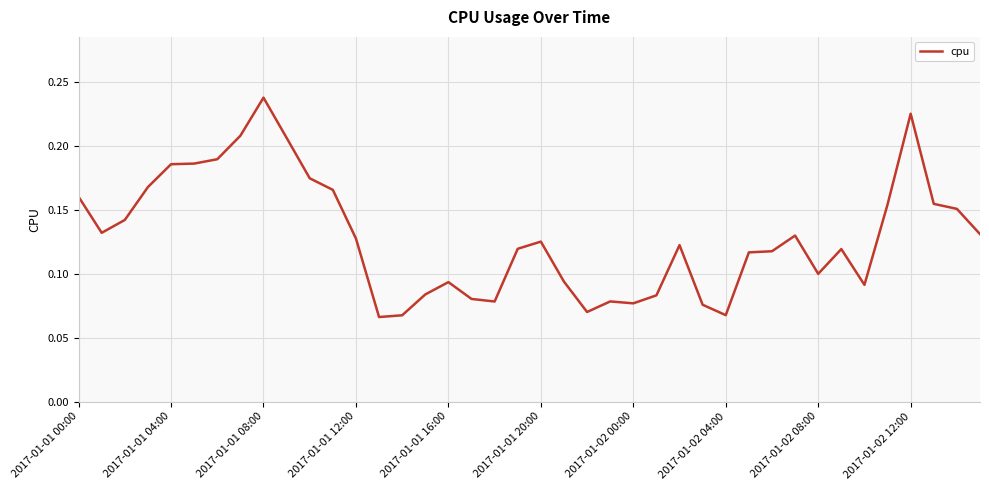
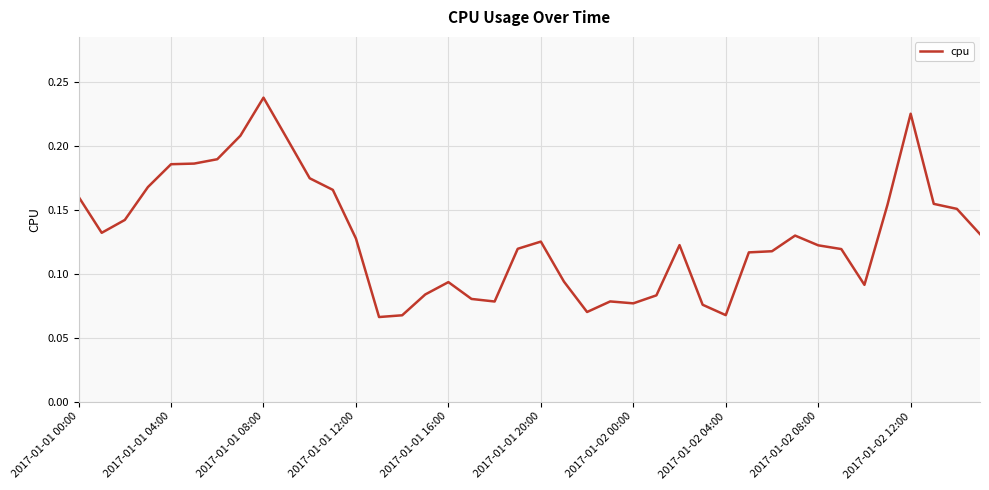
  {
    "2017-01-01 00:00": 0.160,
    "2017-01-01 04:00": 0.185,
    "2017-01-01 08:00": 0.237,
    "2017-01-01 12:00": 0.127,
    "2017-01-01 16:00": 0.093,
    "2017-01-01 20:00": 0.125,
    "2017-01-02 00:00": 0.077,
    "2017-01-02 04:00": 0.067,
-   "2017-01-02 08:00": 0.100,
+   "2017-01-02 08:00": 0.122,
    "2017-01-02 12:00": 0.225
  }
